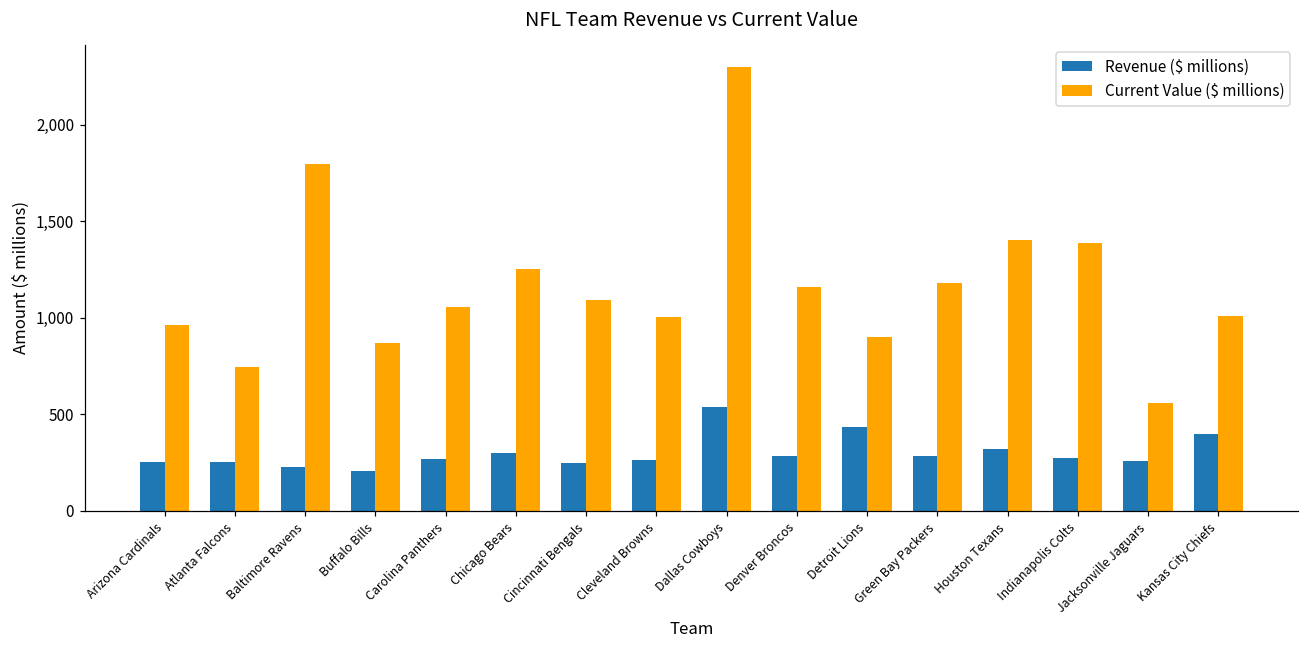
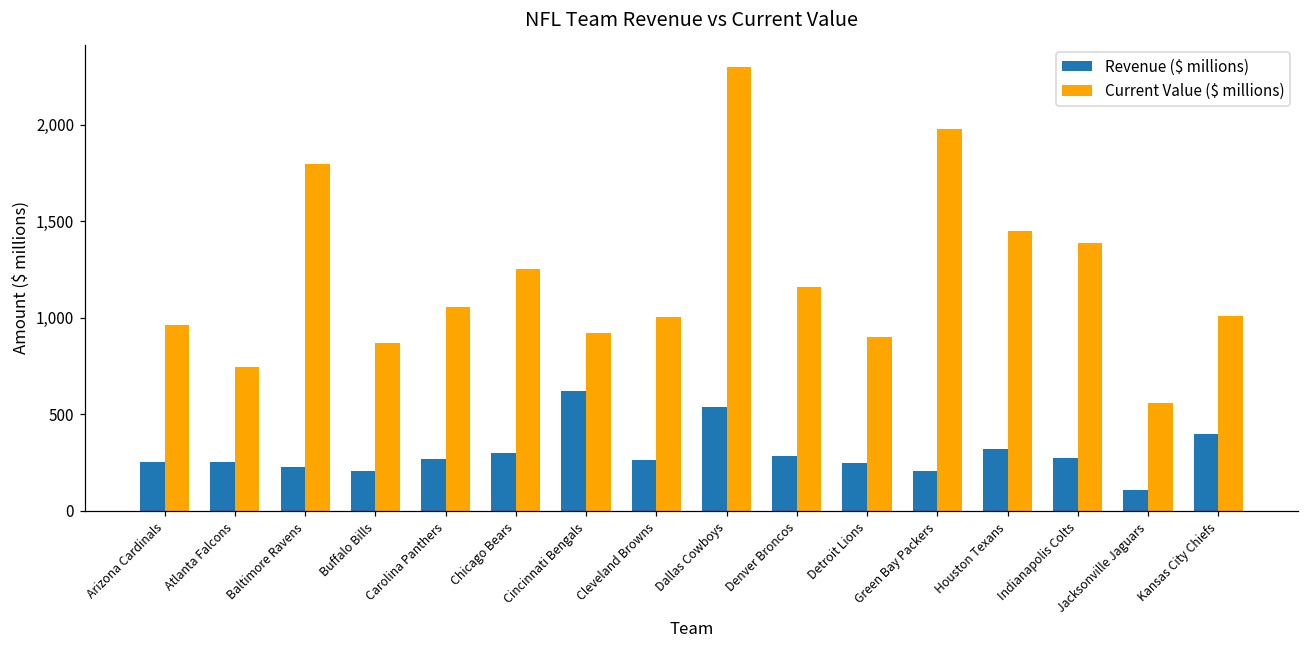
  {
    "Revenue ($ millions)": {
      "Arizona Cardinals": "250",
      "Atlanta Falcons": "250",
      "Baltimore Ravens": "230",
      "Buffalo Bills": "210",
      "Carolina Panthers": "270",
      "Chicago Bears": "300",
-     "Cincinnati Bengals": "250",
+     "Cincinnati Bengals": "620",
      "Cleveland Browns": "260",
      "Dallas Cowboys": "540",
      "Denver Broncos": "280",
-     "Detroit Lions": "430",
-     "Green Bay Packers": "280",
+     "Detroit Lions": "250",
+     "Green Bay Packers": "210",
      "Houston Texans": "320",
      "Indianapolis Colts": "280",
-     "Jacksonville Jaguars": "260",
+     "Jacksonville Jaguars": "110",
      "Kansas City Chiefs": "400"
    },
    "Current Value ($ millions)": {
      "Arizona Cardinals": "960",
      "Atlanta Falcons": "750",
      "Baltimore Ravens": "1,800",
      "Buffalo Bills": "870",
      "Carolina Panthers": "1,060",
      "Chicago Bears": "1,250",
-     "Cincinnati Bengals": "1,090",
+     "Cincinnati Bengals": "920",
      "Cleveland Browns": "1,010",
      "Dallas Cowboys": "2,300",
      "Denver Broncos": "1,160",
      "Detroit Lions": "900",
-     "Green Bay Packers": "1,180",
-     "Houston Texans": "1,400",
+     "Green Bay Packers": "1,980",
+     "Houston Texans": "1,450",
      "Indianapolis Colts": "1,390",
      "Jacksonville Jaguars": "560",
      "Kansas City Chiefs": "1,010"
    }
  }
